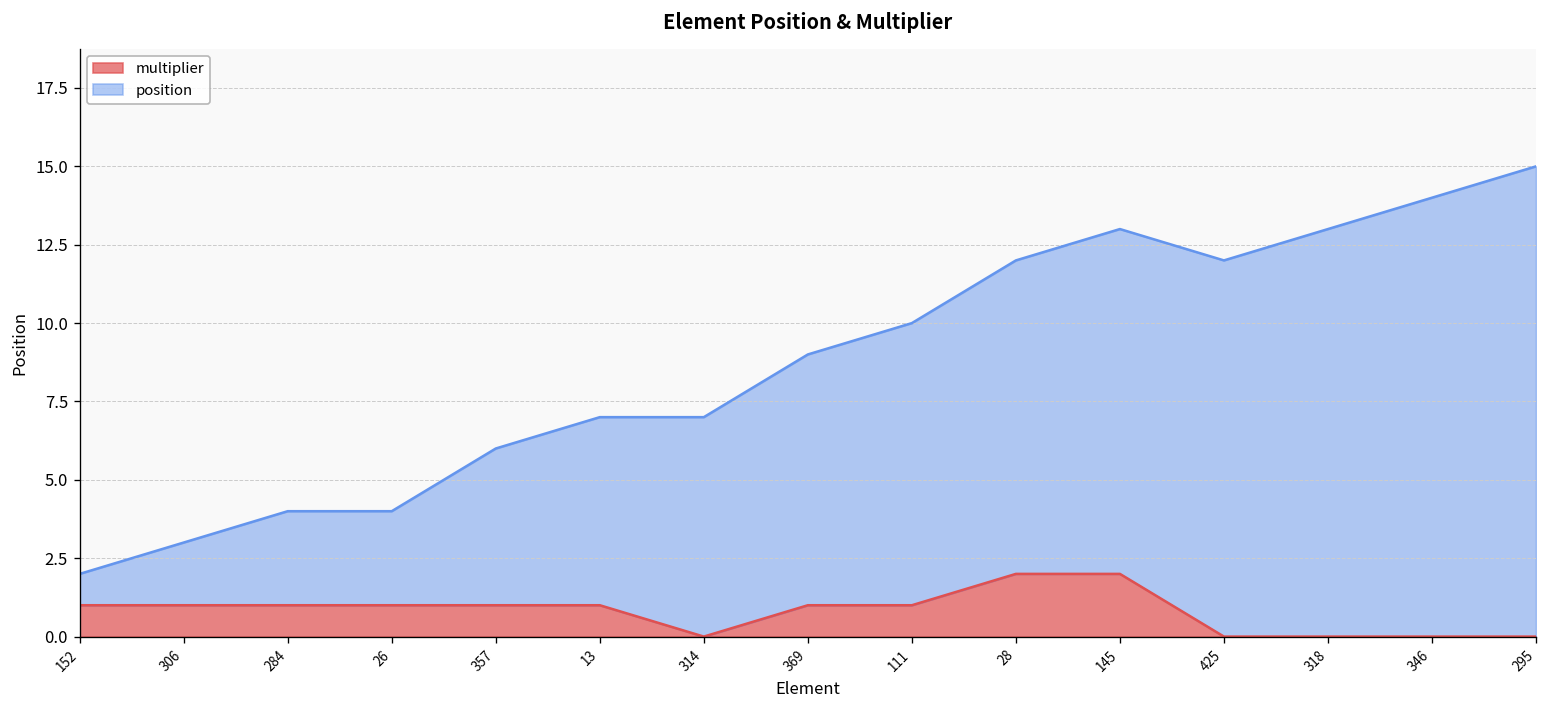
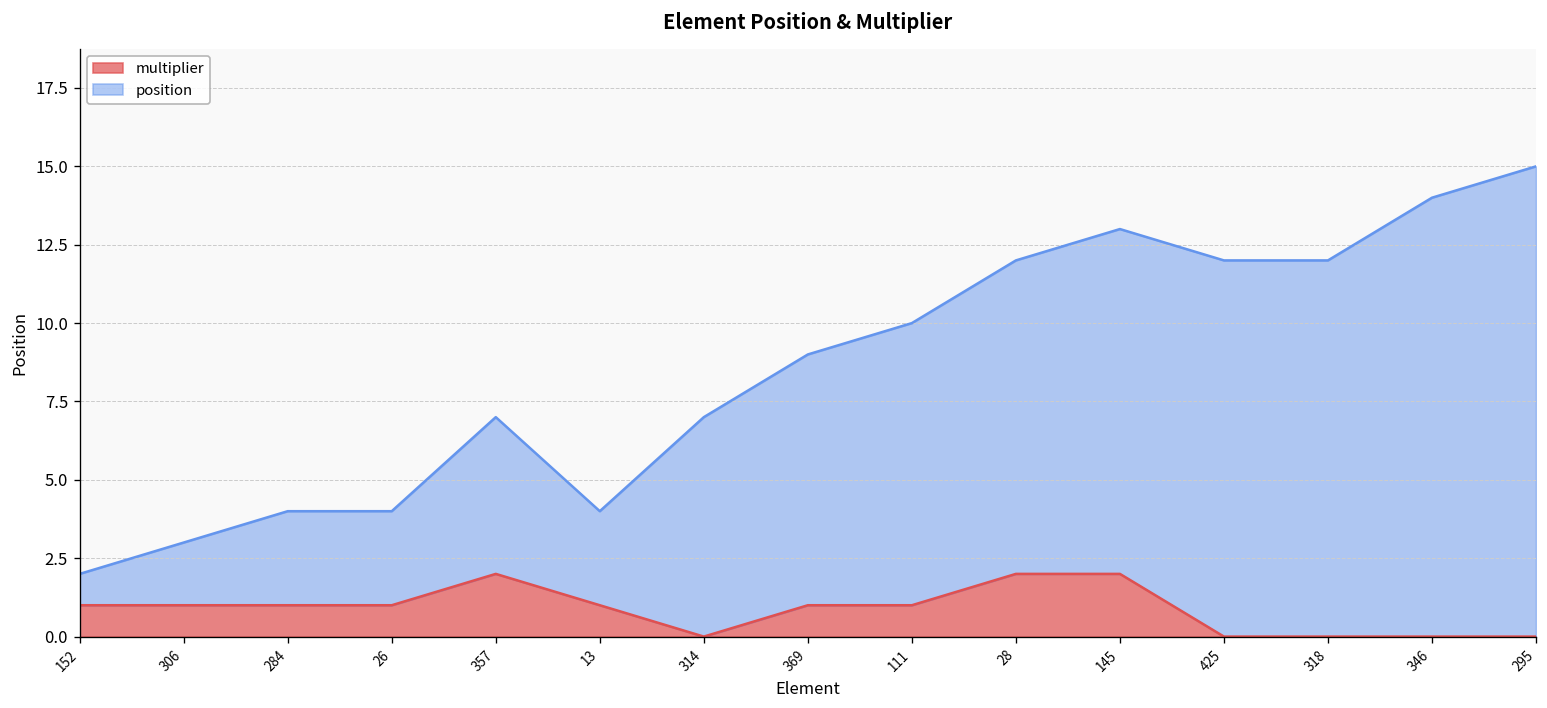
  {
    "multiplier": {
      "152": 1,
      "306": 1,
      "284": 1,
      "26": 1,
-     "357": 1,
+     "357": 2,
      "13": 1,
      "314": 0,
      "369": 1,
      "111": 1,
      "28": 2,
      "145": 2,
      "425": 0,
      "318": 0,
      "346": 0,
      "295": 0
    },
    "position": {
      "152": 1,
      "306": 2,
      "284": 3,
      "26": 3,
      "357": 5,
-     "13": 6,
+     "13": 3,
      "314": 7,
      "369": 8,
      "111": 9,
      "28": 10,
      "145": 11,
      "425": 12,
-     "318": 13,
+     "318": 12,
      "346": 14,
      "295": 15
    }
  }
